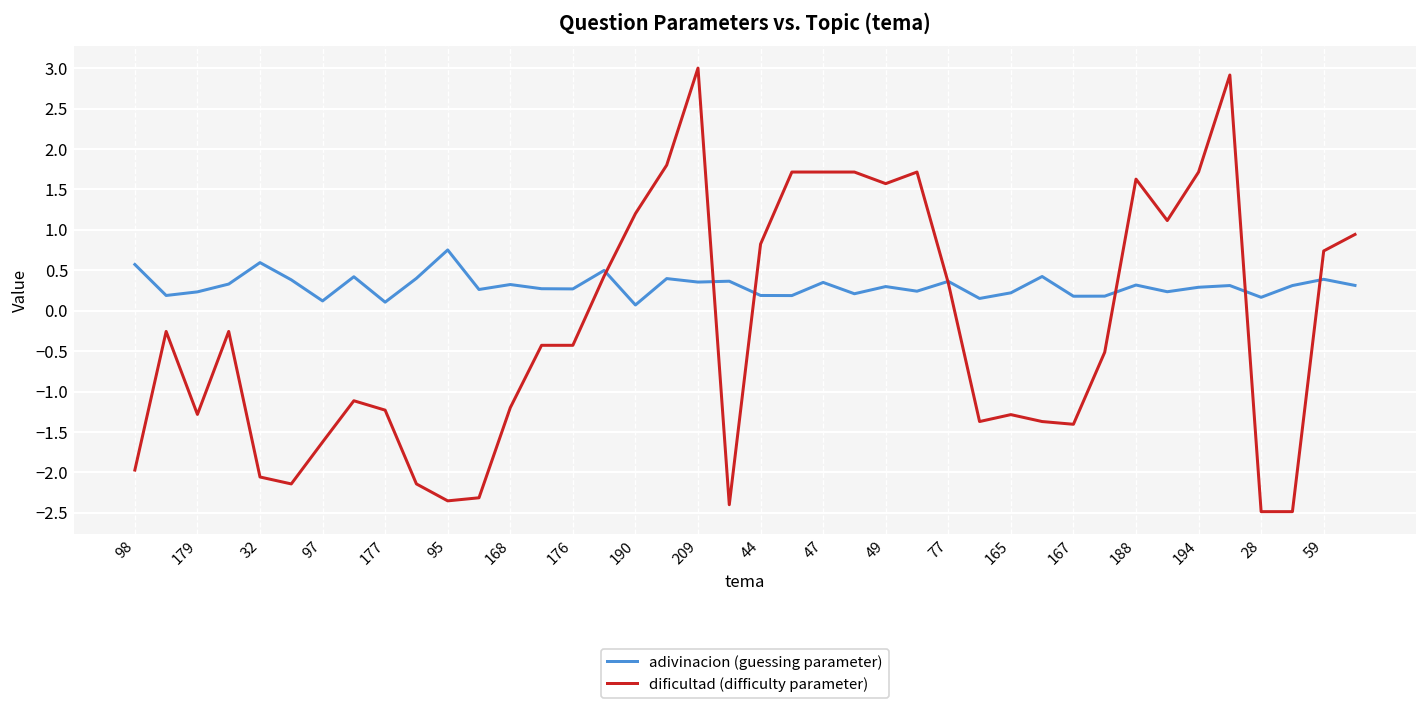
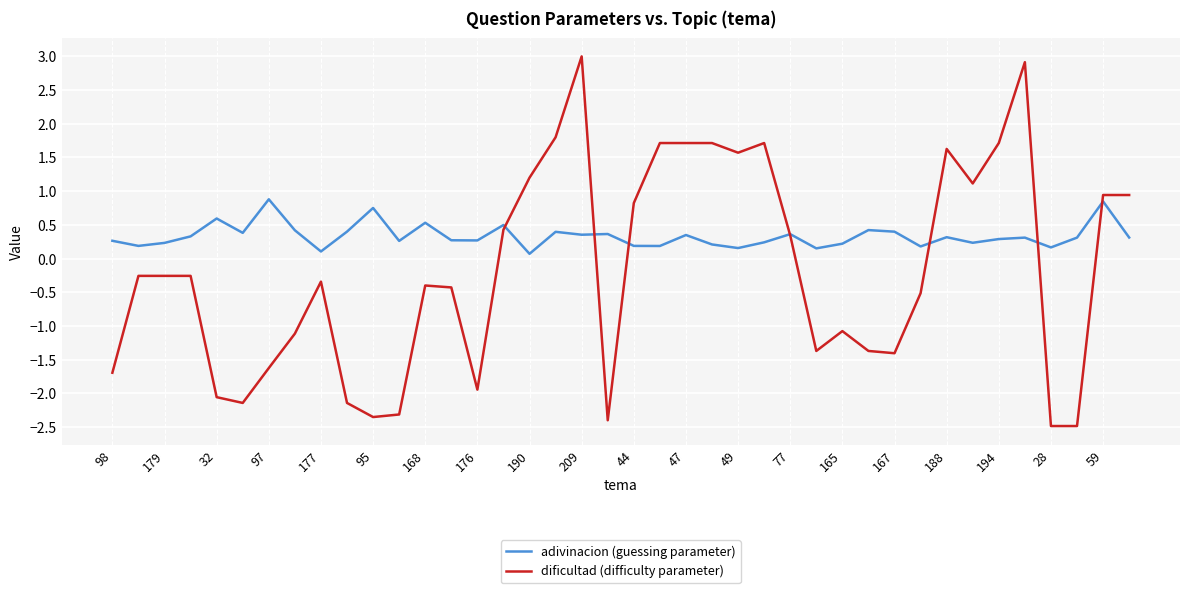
  {
    "adivinacion (guessing parameter)": {
-     "98": 0.6,
+     "98": 0.3,
      "179": 0.2,
      "32": 0.6,
-     "97": 0.1,
+     "97": 0.9,
      "177": 0.1,
      "95": 0.8,
-     "168": 0.3,
+     "168": 0.5,
      "176": 0.3,
      "190": 0.1,
      "209": 0.4,
      "44": 0.2,
      "47": 0.3,
-     "49": 0.3,
+     "49": 0.2,
      "165": 0.2,
-     "167": 0.2,
+     "167": 0.4,
      "188": 0.3,
      "194": 0.3,
      "28": 0.2,
-     "59": 0.4
+     "59": 0.8
    },
    "dificultad (difficulty parameter)": {
-     "98": -2.0,
-     "179": -1.3,
+     "98": -1.7,
+     "179": -0.3,
      "32": -2.1,
      "97": -1.6,
-     "177": -1.2,
+     "177": -0.3,
      "95": -2.4,
-     "168": -1.2,
-     "176": -0.4,
+     "168": -0.4,
+     "176": -1.9,
      "190": 1.2,
      "209": 3.0,
      "44": 0.8,
      "47": 1.7,
      "49": 1.6,
-     "165": -1.3,
+     "165": -1.1,
      "167": -1.4,
      "188": 1.6,
      "194": 1.7,
      "28": -2.5,
-     "59": 0.7
+     "59": 0.9
    }
  }
